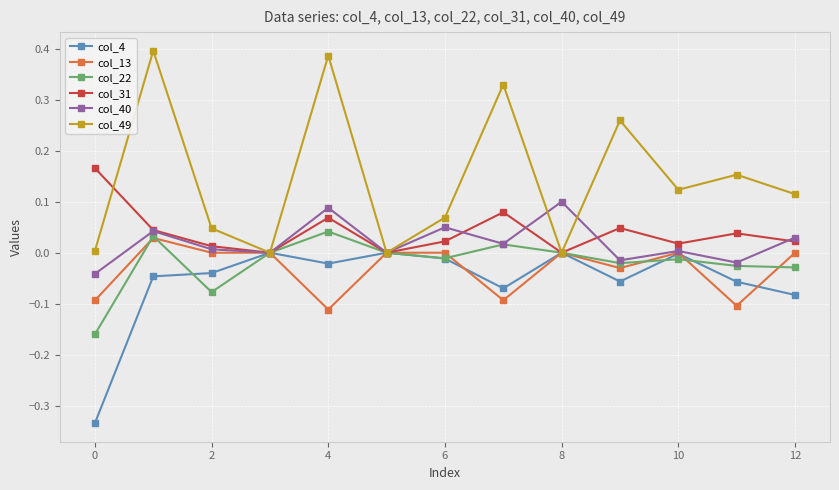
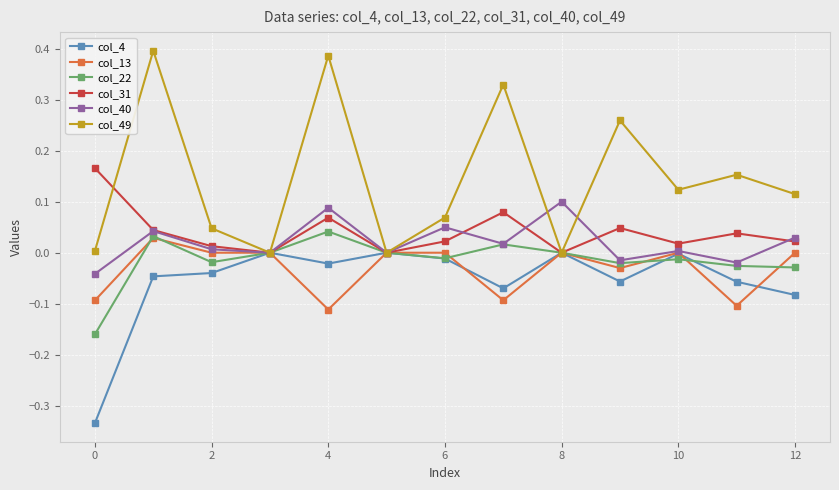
  {
    "col_4": {
      "0": -0.33,
      "2": -0.04,
      "4": -0.02,
      "12": -0.08
    },
    "col_22": {
      "0": -0.16,
-     "2": -0.08,
+     "2": -0.02,
      "4": 0.04,
      "10": -0.01,
      "12": -0.03
    },
    "col_40": {
      "0": -0.04,
      "2": 0.01,
      "4": 0.09,
      "6": 0.05,
      "8": 0.10,
      "12": 0.03
    },
    "col_49": {
      "0": 0.00,
      "2": 0.05,
      "4": 0.39,
      "6": 0.07,
      "10": 0.12,
      "12": 0.11
    }
  }
